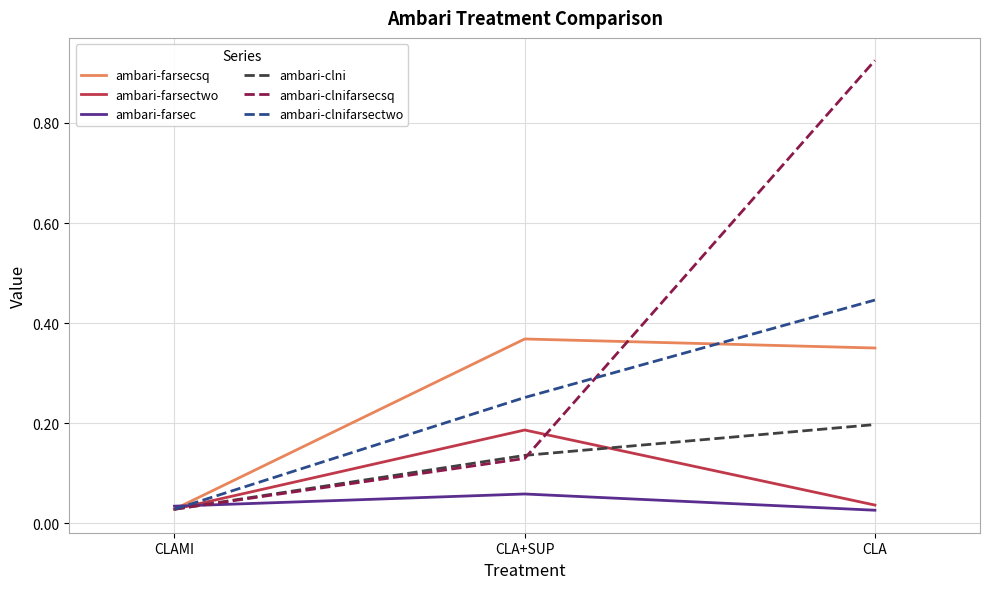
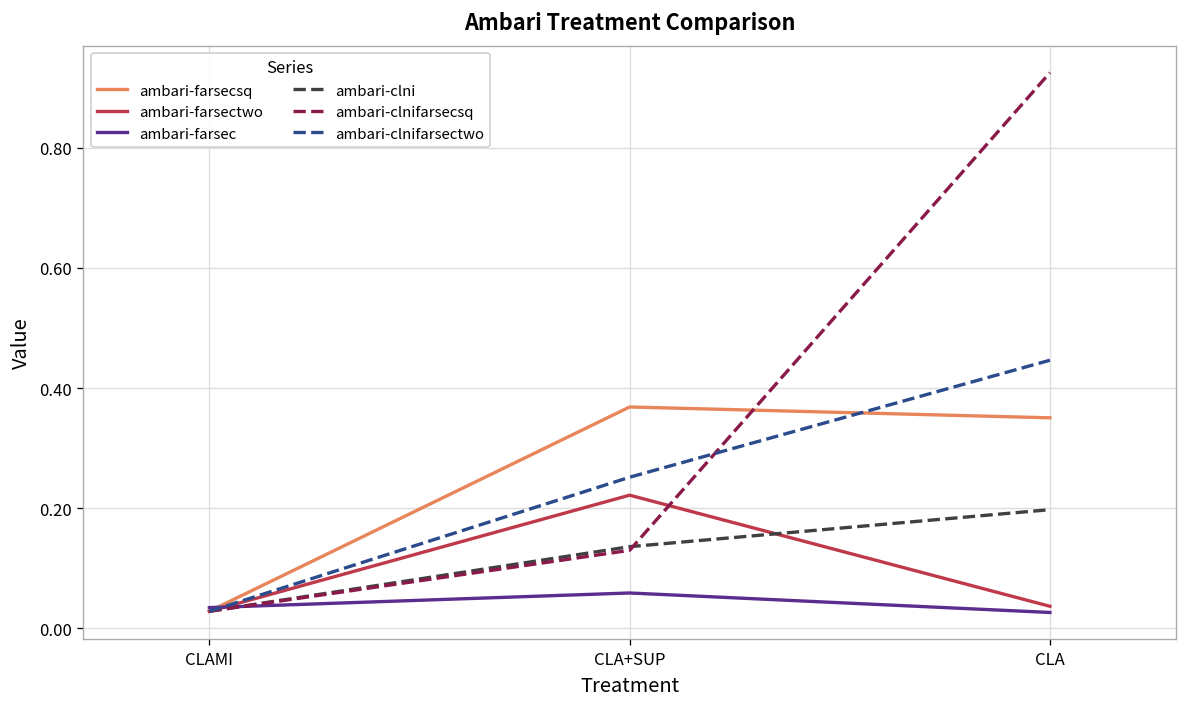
  {
    "ambari-farsecsq": {
      "CLA+SUP": 0.37,
      "CLA": 0.35
    },
    "ambari-farsectwo": {
-     "CLA+SUP": 0.19,
+     "CLA+SUP": 0.22,
      "CLA": 0.04
    },
    "ambari-clni": {
      "CLA+SUP": 0.14,
      "CLA": 0.20
    },
    "ambari-clnifarsecsq": {
      "CLA+SUP": 0.13,
      "CLA": 0.92
    }
  }
